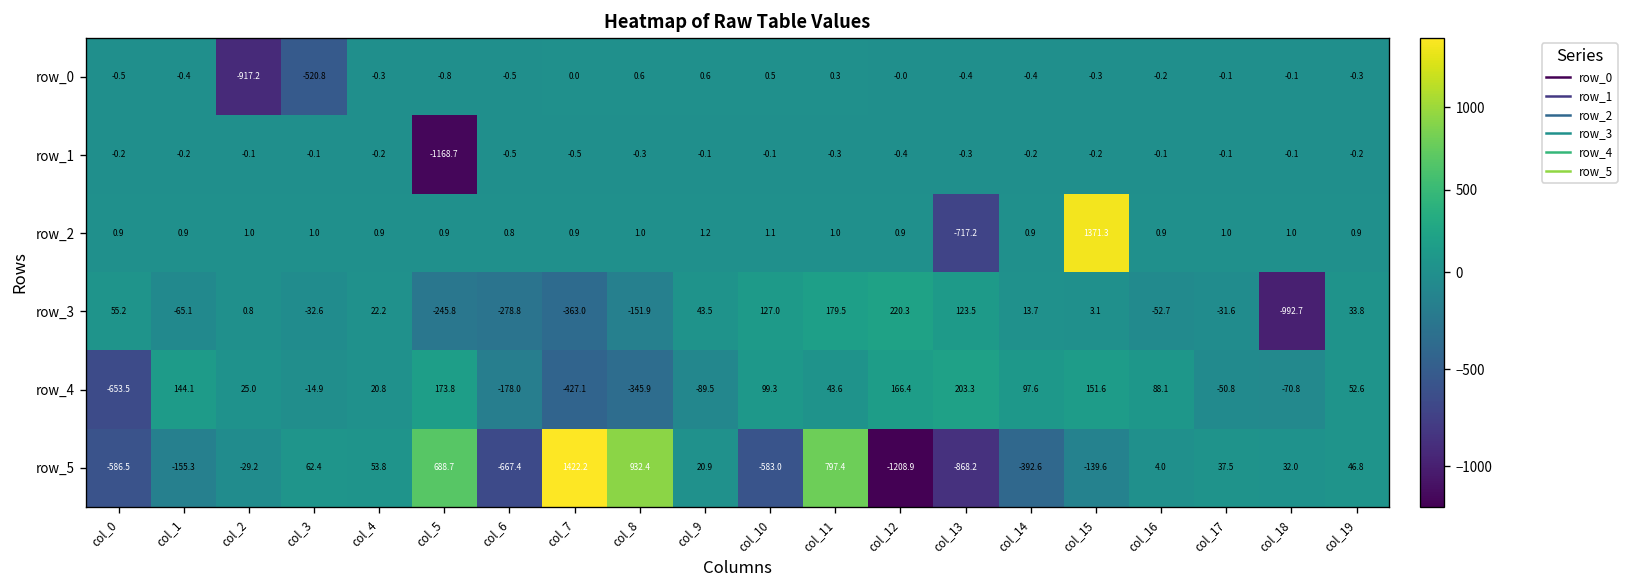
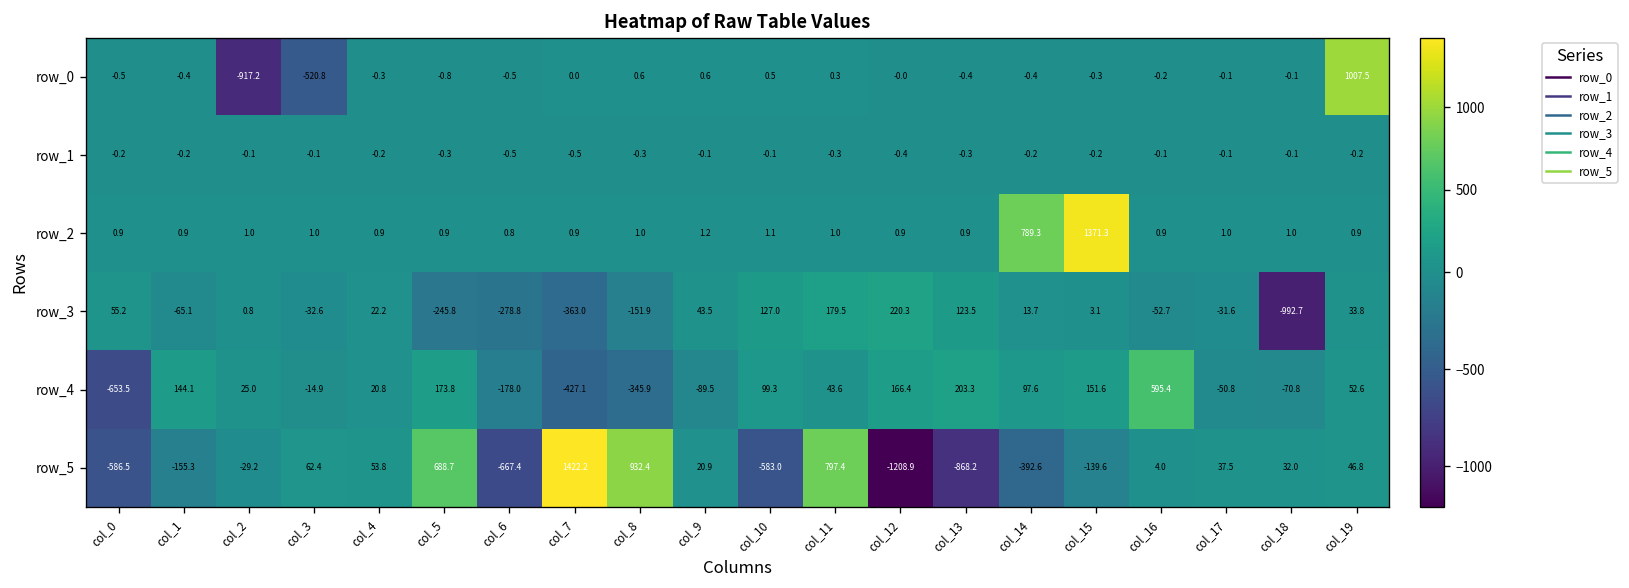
  {
    "row_0": {
      "col_0": -0.5,
      "col_1": -0.4,
      "col_2": -917.2,
      "col_3": -520.8,
      "col_4": -0.3,
      "col_5": -0.8,
      "col_6": -0.5,
      "col_7": 0.0,
      "col_8": 0.6,
      "col_9": 0.6,
      "col_10": 0.5,
      "col_11": 0.3,
      "col_12": -0.0,
      "col_13": -0.4,
      "col_14": -0.4,
      "col_15": -0.3,
      "col_16": -0.2,
      "col_17": -0.1,
      "col_18": -0.1,
-     "col_19": -0.3
+     "col_19": 1007.5
    },
    "row_1": {
      "col_0": -0.2,
      "col_1": -0.2,
      "col_2": -0.1,
      "col_3": -0.1,
      "col_4": -0.2,
-     "col_5": -1168.7,
+     "col_5": -0.3,
      "col_6": -0.5,
      "col_7": -0.5,
      "col_8": -0.3,
      "col_9": -0.1,
      "col_10": -0.1,
      "col_11": -0.3,
      "col_12": -0.4,
      "col_13": -0.3,
      "col_14": -0.2,
      "col_15": -0.2,
      "col_16": -0.1,
      "col_17": -0.1,
      "col_18": -0.1,
      "col_19": -0.2
    },
    "row_2": {
      "col_0": 0.9,
      "col_1": 0.9,
      "col_2": 1.0,
      "col_3": 1.0,
      "col_4": 0.9,
      "col_5": 0.9,
      "col_6": 0.8,
      "col_7": 0.9,
      "col_8": 1.0,
      "col_9": 1.2,
      "col_10": 1.1,
      "col_11": 1.0,
      "col_12": 0.9,
-     "col_13": -717.2,
-     "col_14": 0.9,
+     "col_13": 0.9,
+     "col_14": 789.3,
      "col_15": 1371.3,
      "col_16": 0.9,
      "col_17": 1.0,
      "col_18": 1.0,
      "col_19": 0.9
    },
    "row_3": {
      "col_0": 55.2,
      "col_1": -65.1,
      "col_2": 0.8,
      "col_3": -32.6,
      "col_4": 22.2,
      "col_5": -245.8,
      "col_6": -278.8,
      "col_7": -363.0,
      "col_8": -151.9,
      "col_9": 43.5,
      "col_10": 127.0,
      "col_11": 179.5,
      "col_12": 220.3,
      "col_13": 123.5,
      "col_14": 13.7,
      "col_15": 3.1,
      "col_16": -52.7,
      "col_17": -31.6,
      "col_18": -992.7,
      "col_19": 33.8
    },
    "row_4": {
      "col_0": -653.5,
      "col_1": 144.1,
      "col_2": 25.0,
      "col_3": -14.9,
      "col_4": 20.8,
      "col_5": 173.8,
      "col_6": -178.0,
      "col_7": -427.1,
      "col_8": -345.9,
      "col_9": -89.5,
      "col_10": 99.3,
      "col_11": 43.6,
      "col_12": 166.4,
      "col_13": 203.3,
      "col_14": 97.6,
      "col_15": 151.6,
-     "col_16": 88.1,
+     "col_16": 595.4,
      "col_17": -50.8,
      "col_18": -70.8,
      "col_19": 52.6
    },
    "row_5": {
      "col_0": -586.5,
      "col_1": -155.3,
      "col_2": -29.2,
      "col_3": 62.4,
      "col_4": 53.8,
      "col_5": 688.7,
      "col_6": -667.4,
      "col_7": 1422.2,
      "col_8": 932.4,
      "col_9": 20.9,
      "col_10": -583.0,
      "col_11": 797.4,
      "col_12": -1208.9,
      "col_13": -868.2,
      "col_14": -392.6,
      "col_15": -139.6,
      "col_16": 4.0,
      "col_17": 37.5,
      "col_18": 32.0,
      "col_19": 46.8
    }
  }
